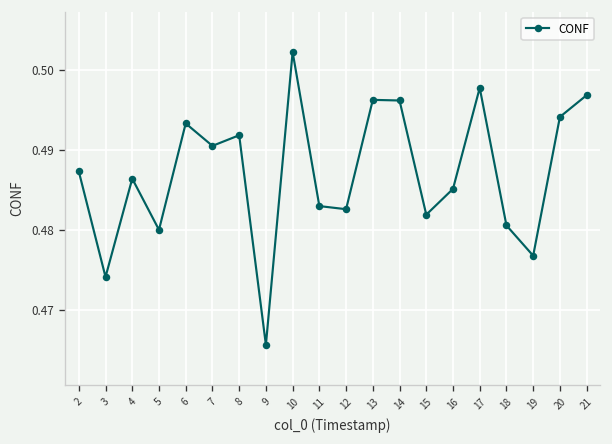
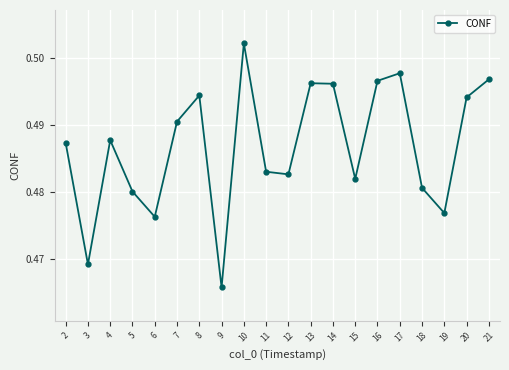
  {
    "2": 0.487,
-   "3": 0.474,
-   "4": 0.486,
+   "3": 0.469,
+   "4": 0.488,
    "5": 0.480,
-   "6": 0.493,
+   "6": 0.476,
    "7": 0.491,
-   "8": 0.492,
+   "8": 0.494,
    "9": 0.466,
    "10": 0.502,
    "11": 0.483,
    "12": 0.483,
    "13": 0.496,
    "14": 0.496,
    "15": 0.482,
-   "16": 0.485,
+   "16": 0.497,
    "17": 0.498,
    "18": 0.481,
    "19": 0.477,
    "20": 0.494,
    "21": 0.497
  }
